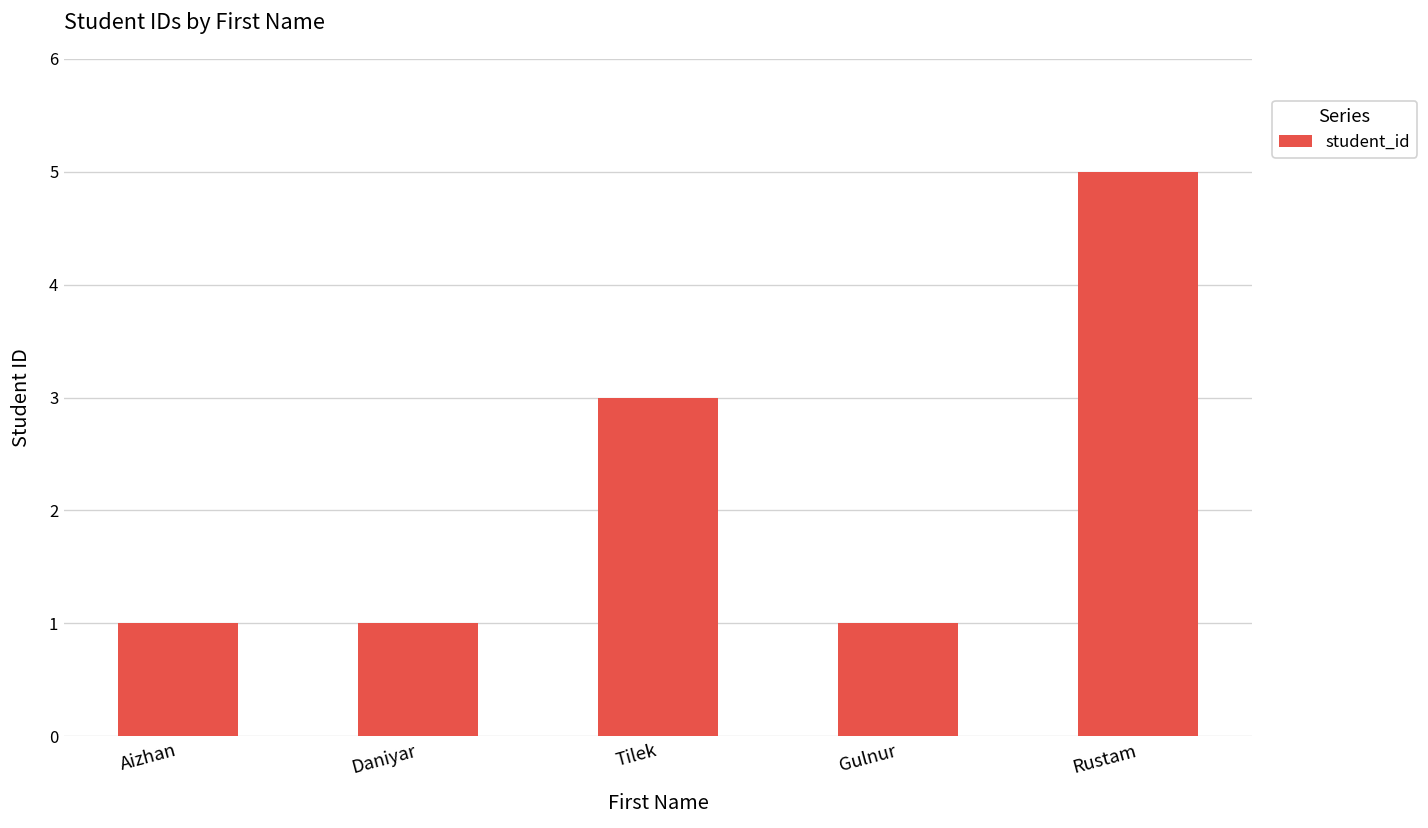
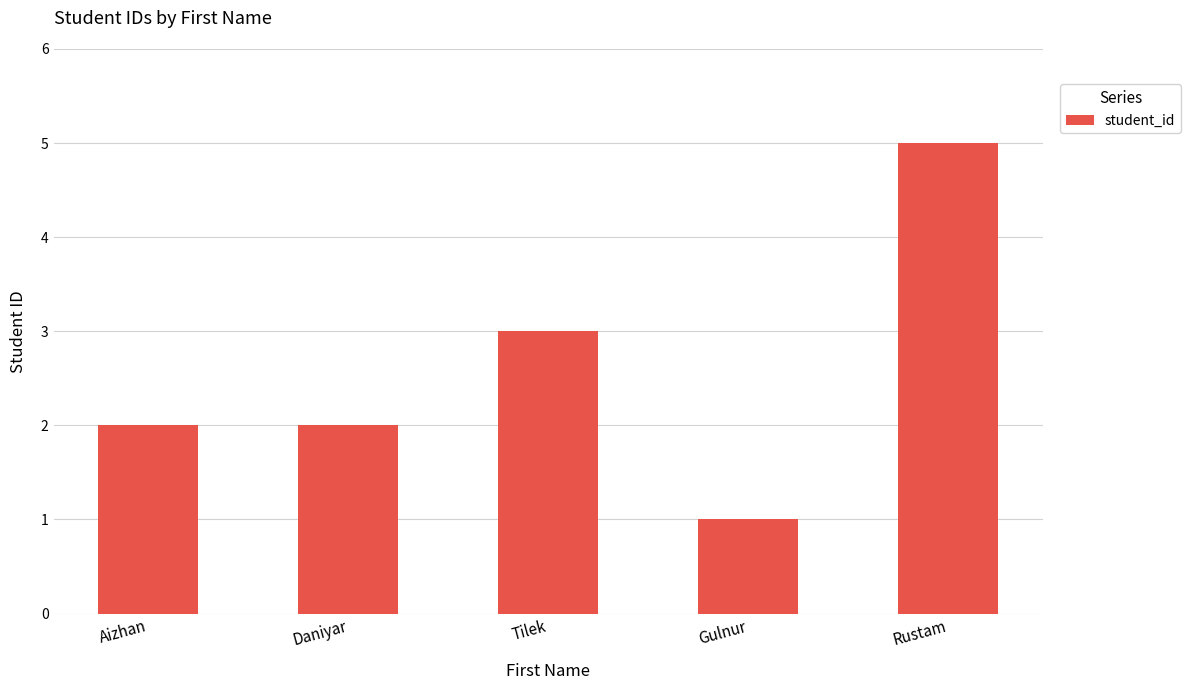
  {
-   "Aizhan": 1,
-   "Daniyar": 1,
+   "Aizhan": 2,
+   "Daniyar": 2,
    "Tilek": 3,
    "Gulnur": 1,
    "Rustam": 5
  }
